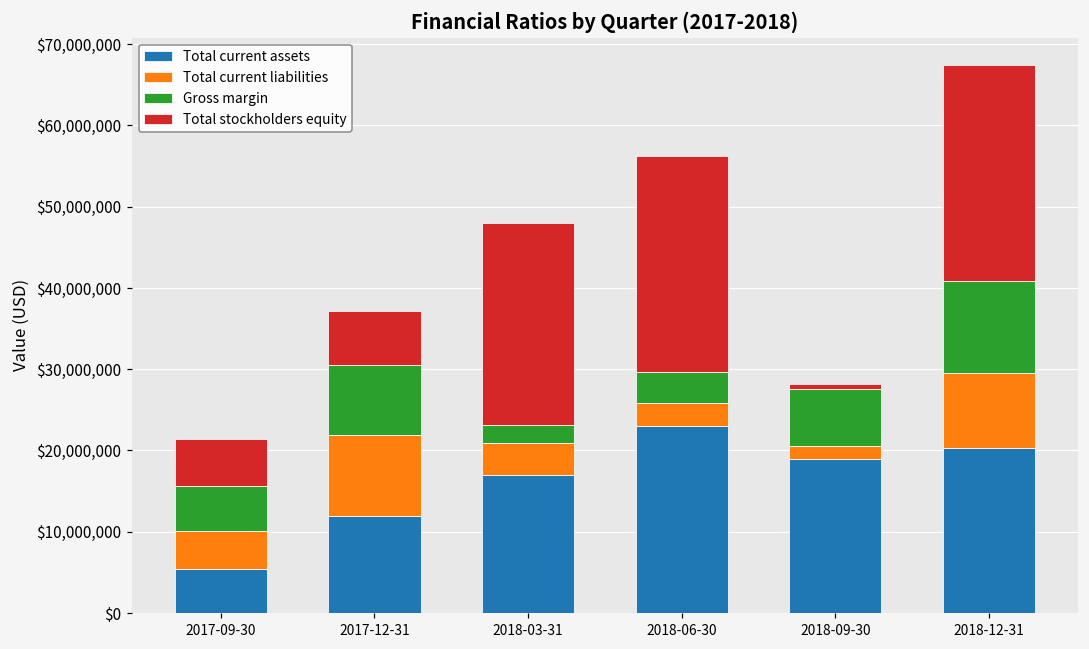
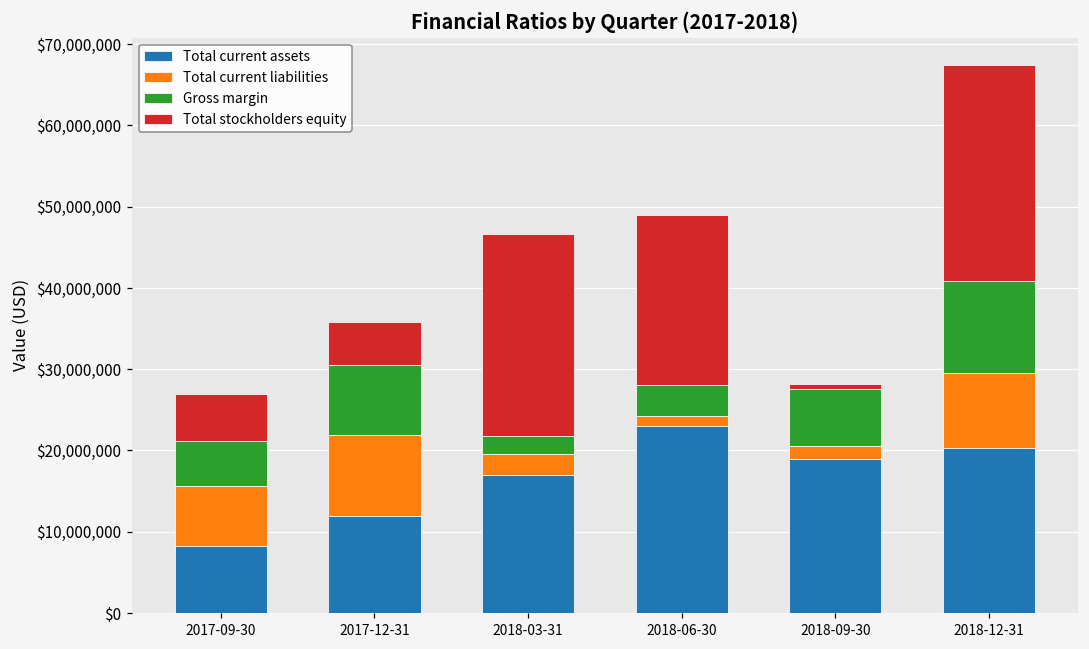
  {
    "Total current assets": {
-     "2017-09-30": "$5,000,000",
+     "2017-09-30": "$8,000,000",
      "2017-12-31": "$12,000,000",
      "2018-03-31": "$17,000,000",
      "2018-06-30": "$23,000,000",
      "2018-09-30": "$19,000,000",
      "2018-12-31": "$20,000,000"
    },
    "Total current liabilities": {
-     "2017-09-30": "$5,000,000",
+     "2017-09-30": "$7,000,000",
      "2017-12-31": "$10,000,000",
-     "2018-03-31": "$4,000,000",
-     "2018-06-30": "$3,000,000",
+     "2018-03-31": "$3,000,000",
+     "2018-06-30": "$1,000,000",
      "2018-09-30": "$2,000,000",
      "2018-12-31": "$9,000,000"
    },
    "Gross margin": {
      "2017-09-30": "$6,000,000",
      "2017-12-31": "$9,000,000",
      "2018-03-31": "$2,000,000",
      "2018-06-30": "$4,000,000",
      "2018-09-30": "$7,000,000",
      "2018-12-31": "$11,000,000"
    },
    "Total stockholders equity": {
      "2017-09-30": "$6,000,000",
-     "2017-12-31": "$7,000,000",
+     "2017-12-31": "$5,000,000",
      "2018-03-31": "$25,000,000",
-     "2018-06-30": "$27,000,000",
+     "2018-06-30": "$21,000,000",
      "2018-09-30": "$1,000,000",
      "2018-12-31": "$27,000,000"
    }
  }
